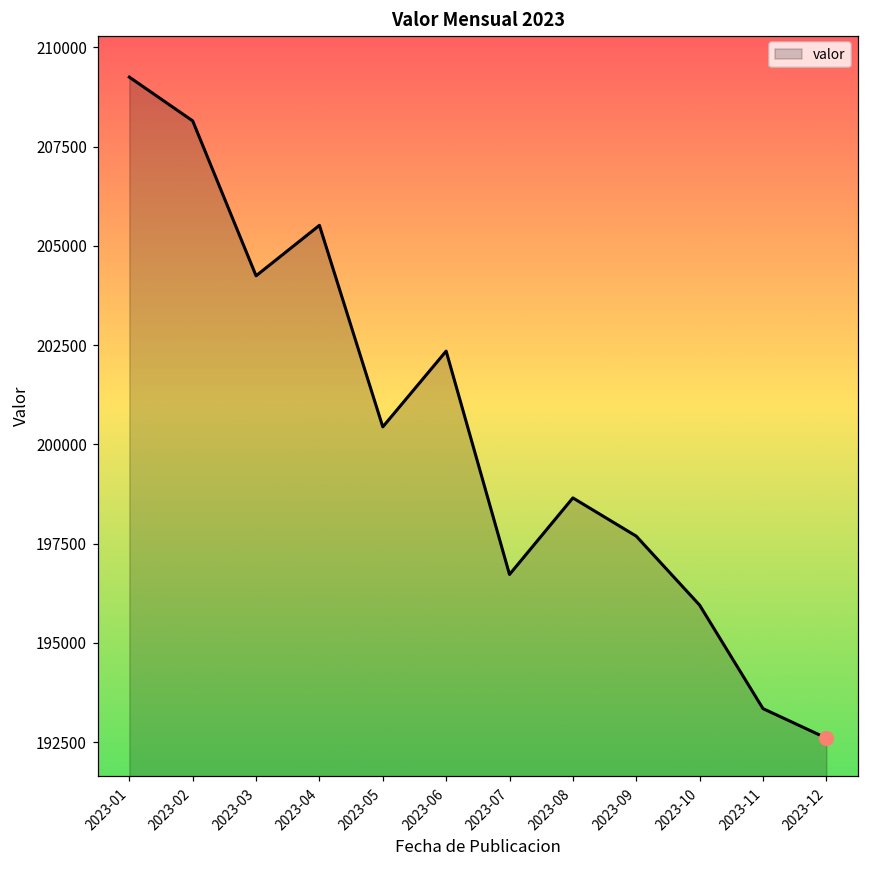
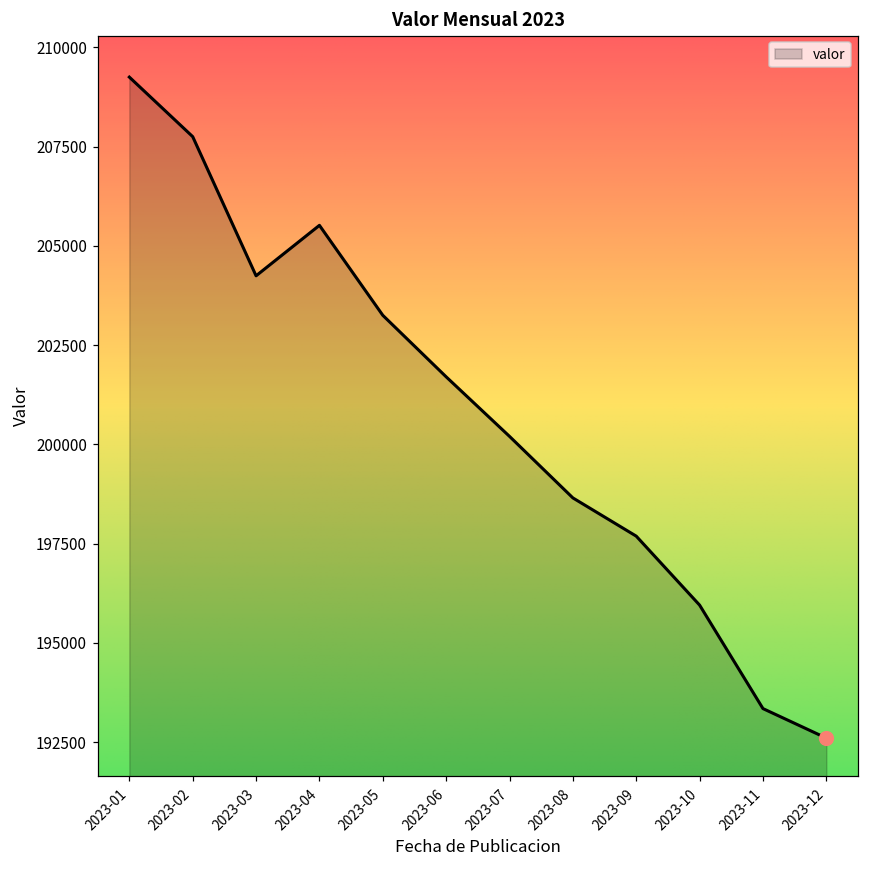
  {
    "valor": {
      "2023-01": 209300,
-     "2023-02": 208100,
+     "2023-02": 207800,
      "2023-03": 204200,
      "2023-04": 205500,
-     "2023-05": 200400,
-     "2023-06": 202300,
-     "2023-07": 196700,
+     "2023-05": 203300,
+     "2023-06": 201700,
+     "2023-07": 200200,
      "2023-08": 198700,
      "2023-09": 197700,
      "2023-10": 196000,
      "2023-11": 193300
    }
  }
